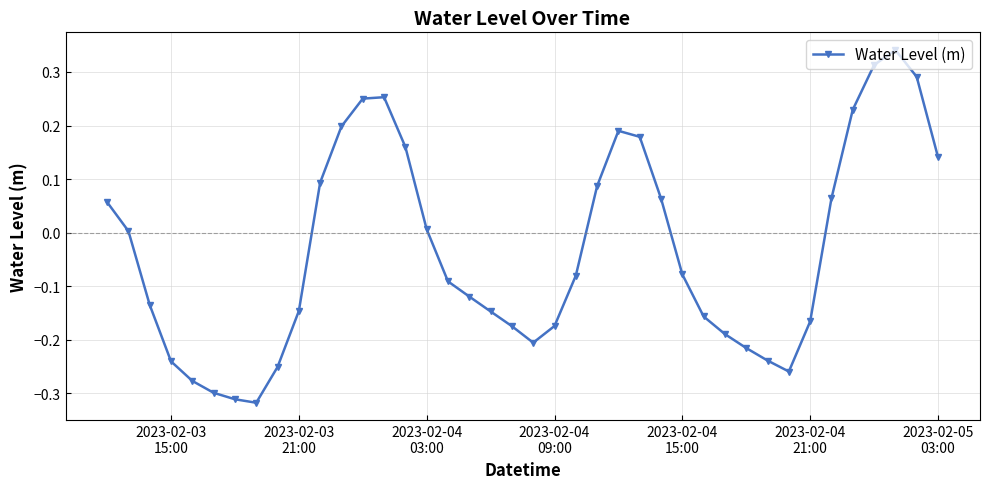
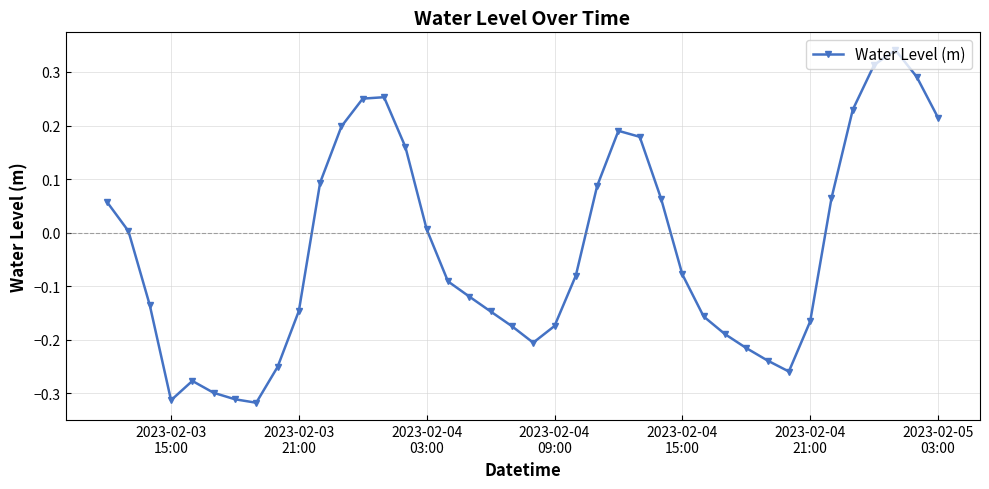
  {
-   "2023-02-03 15:00": -0.24,
+   "2023-02-03 15:00": -0.31,
    "2023-02-03 21:00": -0.15,
    "2023-02-04 03:00": 0.01,
    "2023-02-04 09:00": -0.17,
    "2023-02-04 15:00": -0.08,
    "2023-02-04 21:00": -0.17,
-   "2023-02-05 03:00": 0.14
+   "2023-02-05 03:00": 0.21
  }
